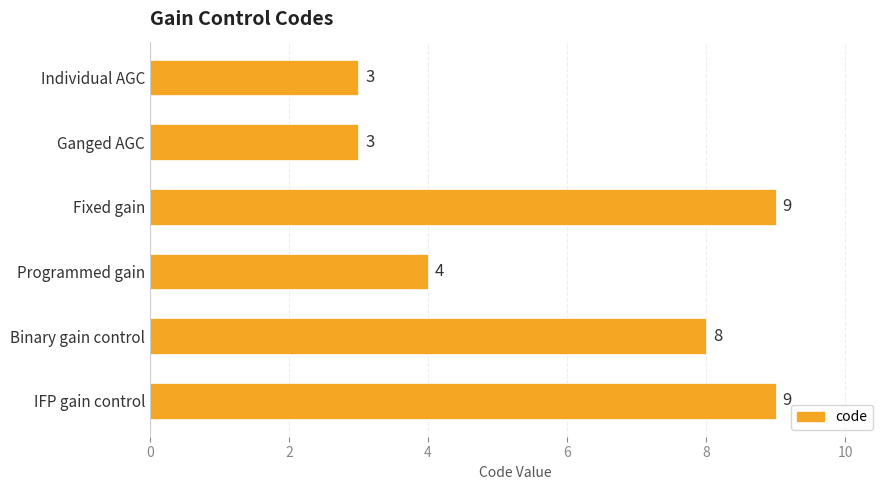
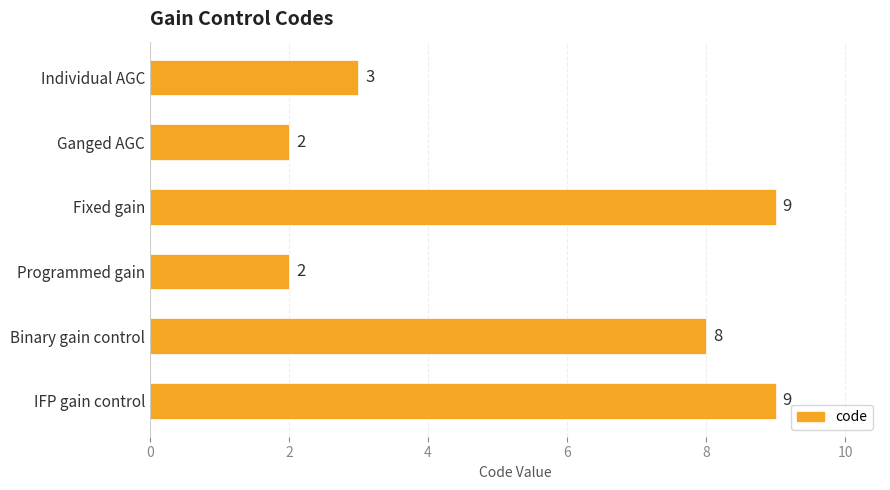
  {
    "Individual AGC": 3,
-   "Ganged AGC": 3,
+   "Ganged AGC": 2,
    "Fixed gain": 9,
-   "Programmed gain": 4,
+   "Programmed gain": 2,
    "Binary gain control": 8
  }
